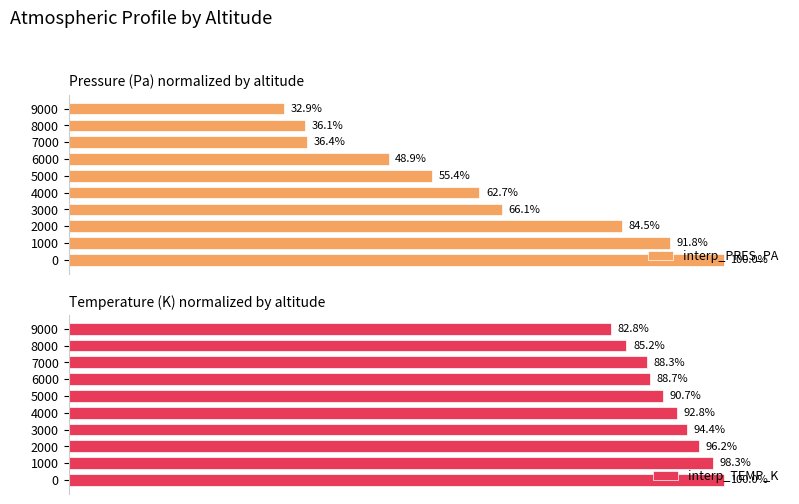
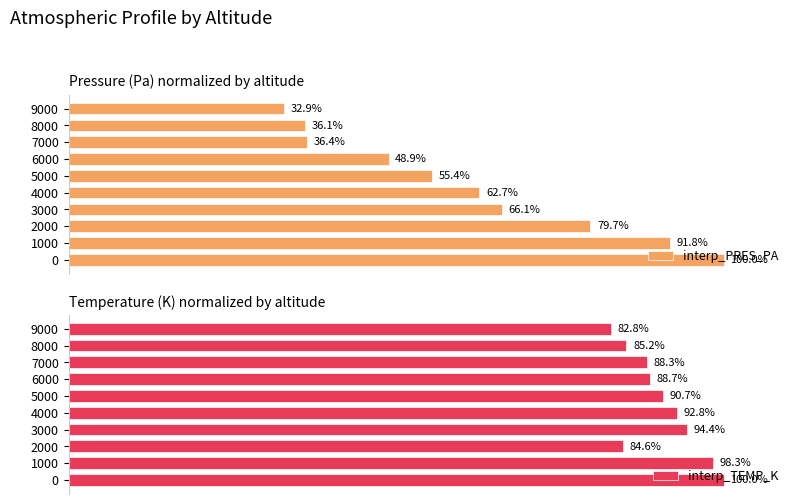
  {
    "Pressure (Pa) normalized by altitude": {
      "9000": "32.9%",
      "8000": "36.1%",
      "7000": "36.4%",
      "6000": "48.9%",
      "5000": "55.4%",
      "4000": "62.7%",
      "3000": "66.1%",
-     "2000": "84.5%",
+     "2000": "79.7%",
      "1000": "91.8%",
      "0": "100.0%"
    },
    "Temperature (K) normalized by altitude": {
      "9000": "82.8%",
      "8000": "85.2%",
      "7000": "88.3%",
      "6000": "88.7%",
      "5000": "90.7%",
      "4000": "92.8%",
      "3000": "94.4%",
-     "2000": "96.2%",
+     "2000": "84.6%",
      "1000": "98.3%",
      "0": "100.0%"
    }
  }
